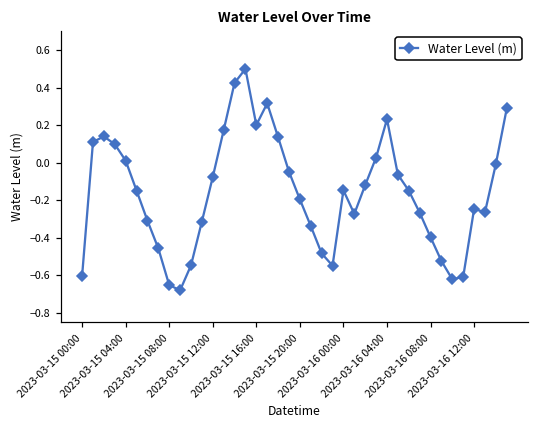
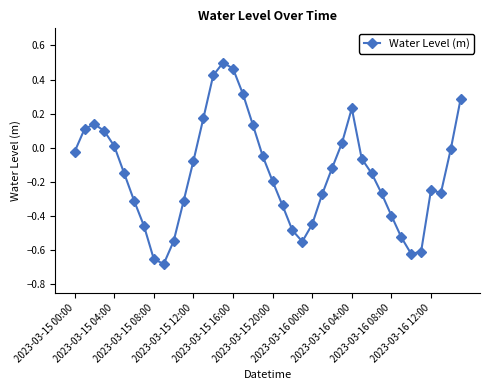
  {
-   "2023-03-15 00:00": -0.60,
+   "2023-03-15 00:00": -0.02,
    "2023-03-15 04:00": 0.01,
    "2023-03-15 08:00": -0.65,
    "2023-03-15 12:00": -0.08,
-   "2023-03-15 16:00": 0.20,
+   "2023-03-15 16:00": 0.46,
    "2023-03-15 20:00": -0.20,
-   "2023-03-16 00:00": -0.15,
+   "2023-03-16 00:00": -0.45,
    "2023-03-16 04:00": 0.23,
    "2023-03-16 08:00": -0.40,
    "2023-03-16 12:00": -0.25
  }
